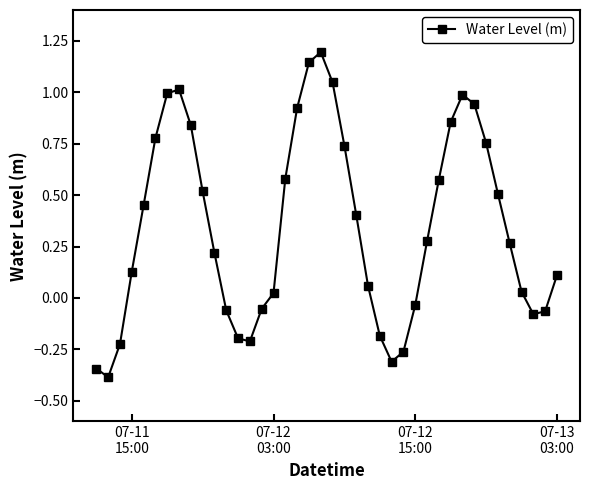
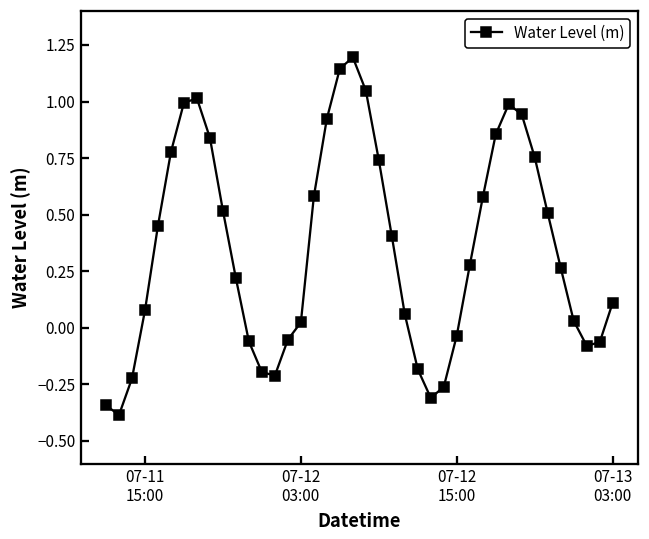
  {
-   "07-11 15:00": 0.13,
+   "07-11 15:00": 0.08,
    "07-12 03:00": 0.02,
    "07-12 15:00": -0.03,
    "07-13 03:00": 0.11
  }
